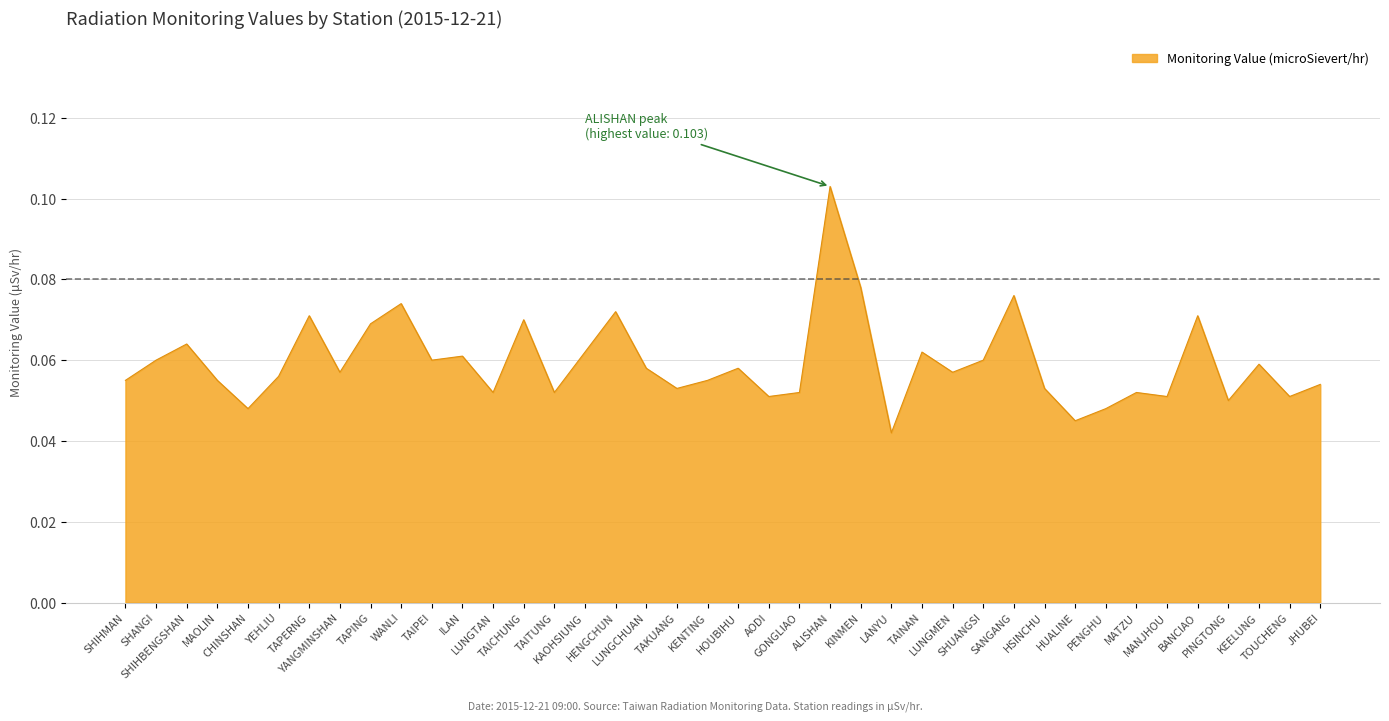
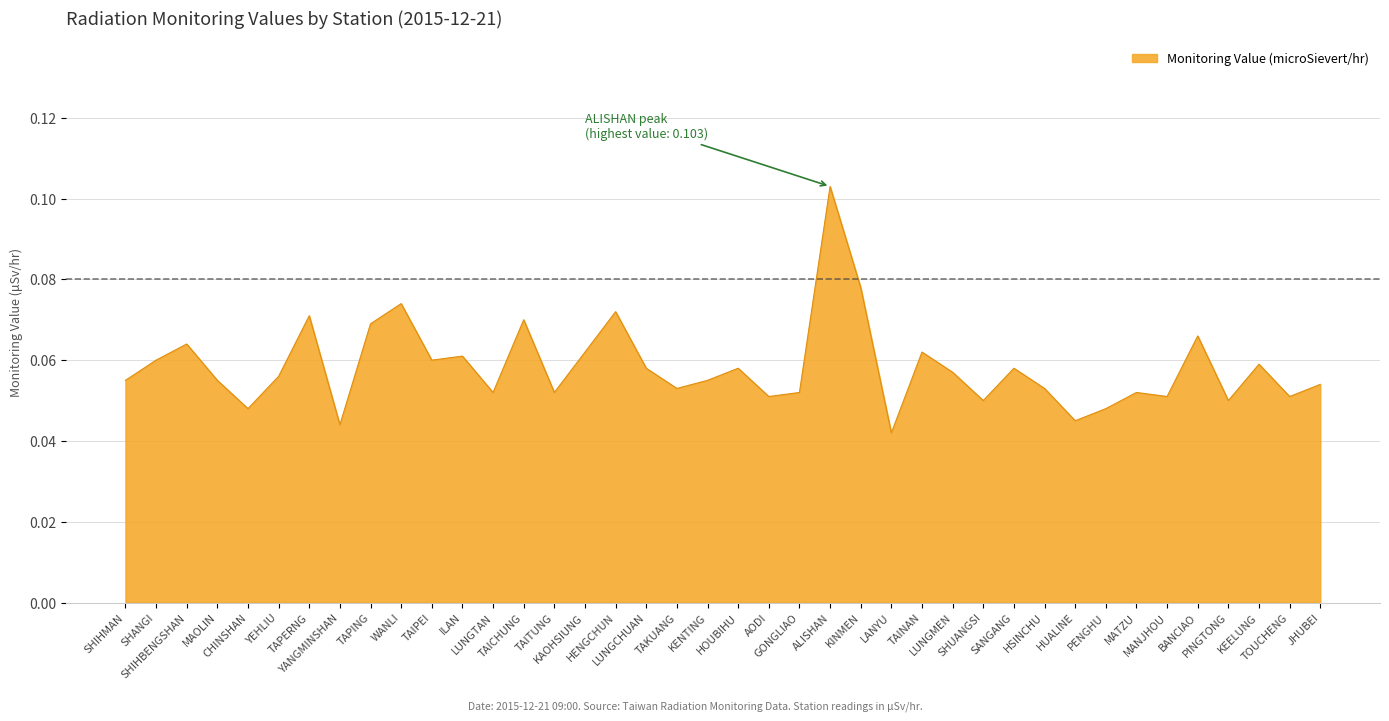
  {
    "SHIHMAN": 0.055,
    "SHANGI": 0.060,
    "SHIHBENGSHAN": 0.064,
    "MAOLIN": 0.055,
    "CHINSHAN": 0.048,
    "YEHLIU": 0.056,
    "TAPERNG": 0.071,
-   "YANGMINSHAN": 0.057,
+   "YANGMINSHAN": 0.044,
    "TAPING": 0.069,
    "WANLI": 0.074,
    "TAIPEI": 0.060,
    "ILAN": 0.061,
    "LUNGTAN": 0.052,
    "TAICHUNG": 0.070,
    "TAITUNG": 0.052,
    "KAOHSIUNG": 0.062,
    "HENGCHUN": 0.072,
    "LUNGCHUAN": 0.058,
    "TAKUANG": 0.053,
    "KENTING": 0.055,
    "HOUBIHU": 0.058,
    "AODI": 0.051,
    "GONGLIAO": 0.052,
    "KINMEN": 0.078,
    "LANYU": 0.042,
    "TAINAN": 0.062,
    "LUNGMEN": 0.057,
-   "SHUANGSI": 0.06,
-   "SANGANG": 0.076,
+   "SHUANGSI": 0.05,
+   "SANGANG": 0.058,
    "HSINCHU": 0.053,
    "HUALINE": 0.045,
    "PENGHU": 0.048,
    "MATZU": 0.052,
    "MANJHOU": 0.051,
-   "BANCIAO": 0.071,
+   "BANCIAO": 0.066,
    "PINGTONG": 0.050,
    "KEELUNG": 0.059,
    "TOUCHENG": 0.051,
    "JHUBEI": 0.054
  }
